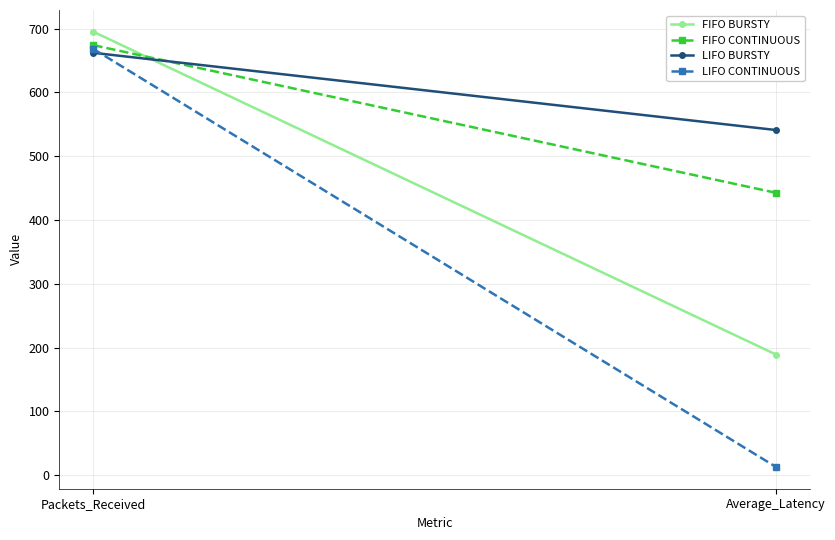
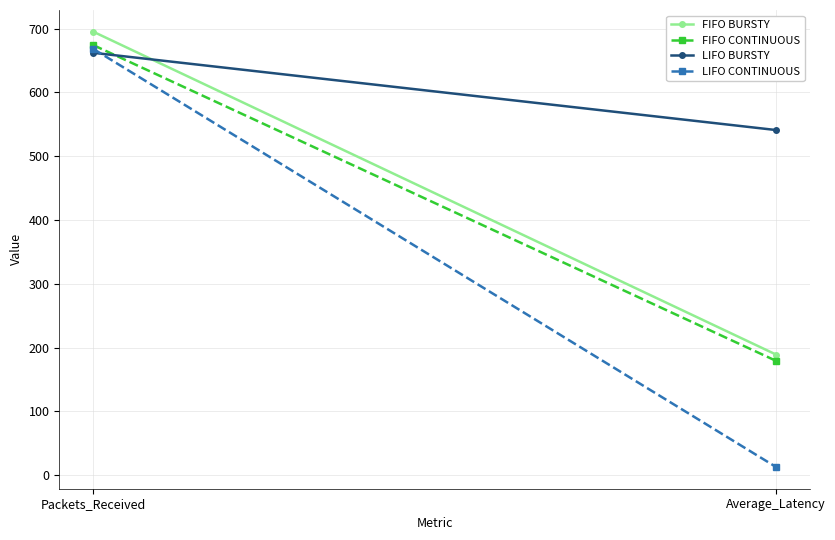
  {
    "FIFO BURSTY": {
      "Packets_Received": 700,
      "Average_Latency": 190
    },
    "FIFO CONTINUOUS": {
      "Packets_Received": 670,
-     "Average_Latency": 440
+     "Average_Latency": 180
    },
    "LIFO BURSTY": {
      "Packets_Received": 660,
      "Average_Latency": 540
    },
    "LIFO CONTINUOUS": {
      "Packets_Received": 670,
      "Average_Latency": 10
    }
  }
